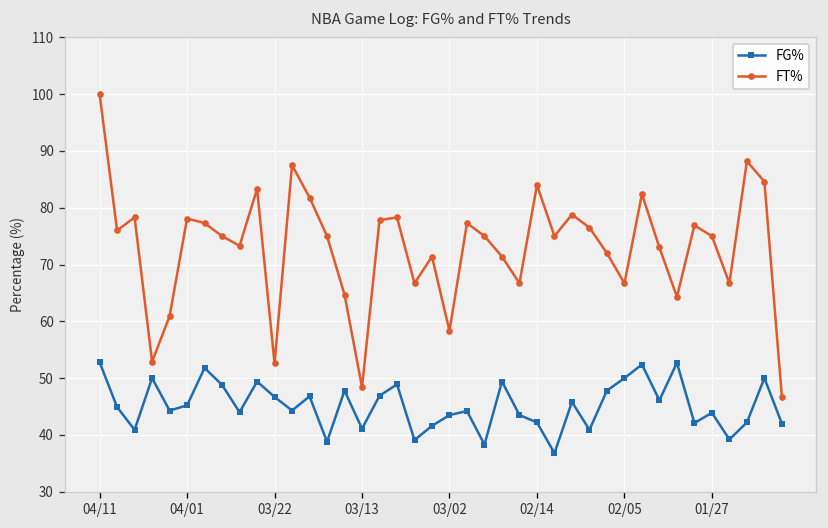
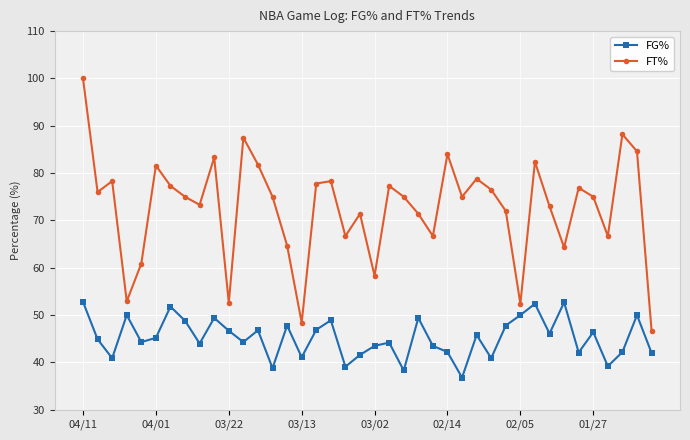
  {
    "FG%": {
      "04/11": 53,
      "04/01": 45,
      "03/22": 47,
      "03/13": 41,
      "03/02": 44,
      "02/14": 42,
      "02/05": 50,
-     "01/27": 44
+     "01/27": 46
    },
    "FT%": {
      "04/11": 100,
-     "04/01": 78,
+     "04/01": 82,
      "03/22": 53,
      "03/13": 48,
      "03/02": 58,
      "02/14": 84,
-     "02/05": 67,
+     "02/05": 52,
      "01/27": 75
    }
  }
